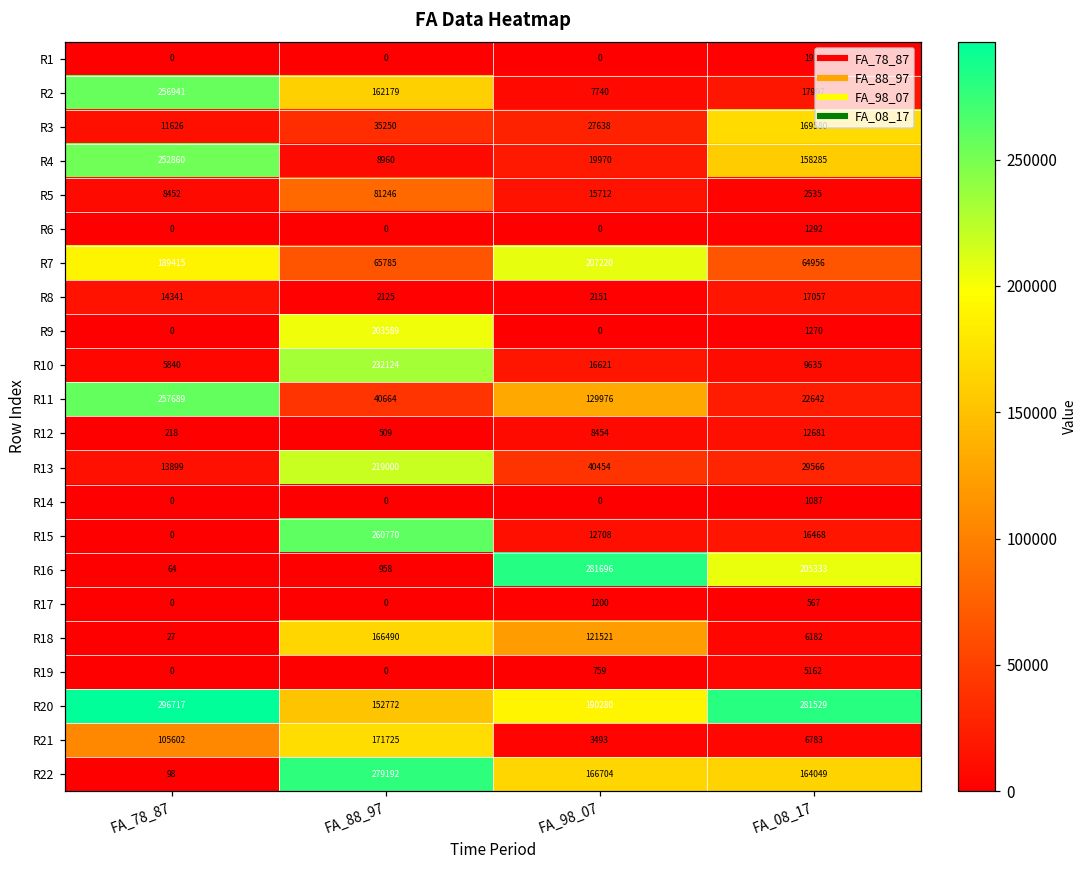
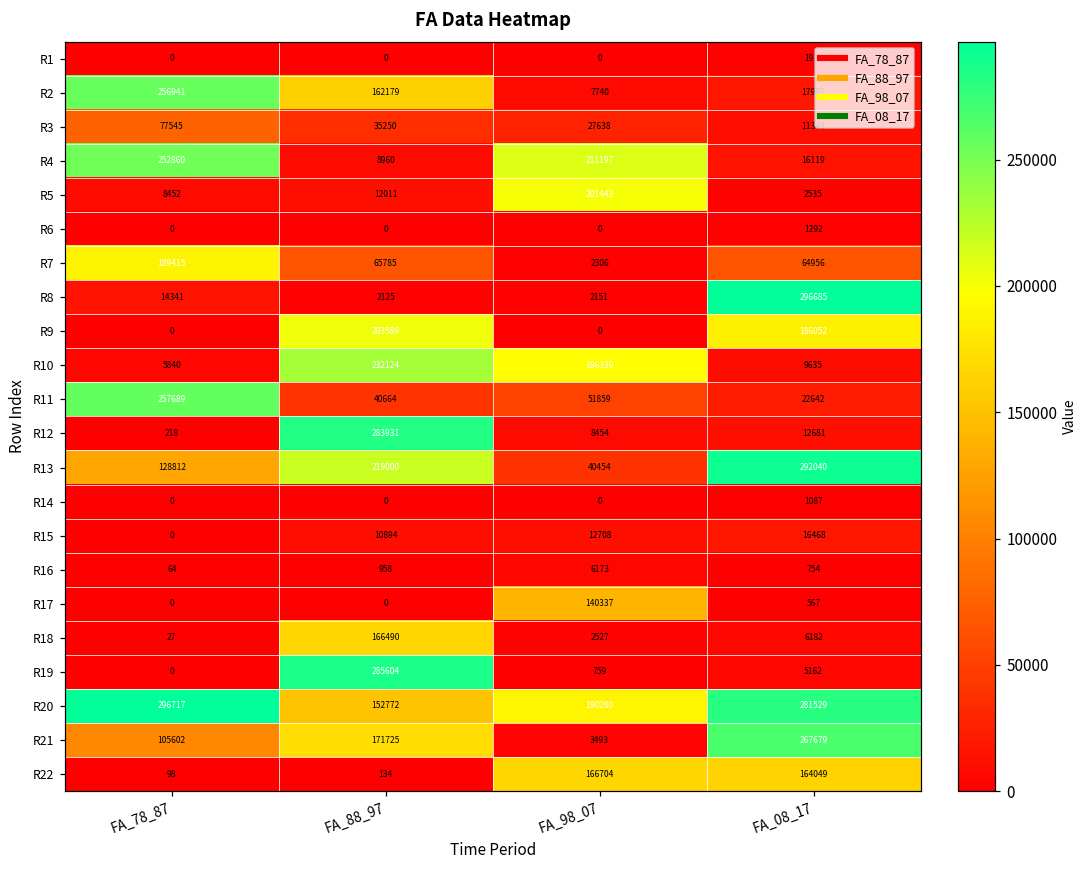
  {
    "R1": {
      "FA_78_87": 0,
      "FA_88_97": 0,
      "FA_98_07": 0
    },
    "R2": {
      "FA_78_87": 256941,
      "FA_88_97": 162179,
      "FA_98_07": 7740
    },
    "R3": {
-     "FA_78_87": 11626,
+     "FA_78_87": 77545,
      "FA_88_97": 35250,
      "FA_98_07": 27638,
-     "FA_08_17": 169580
+     "FA_08_17": 11343
    },
    "R4": {
      "FA_78_87": 252860,
      "FA_88_97": 8960,
-     "FA_98_07": 19970,
-     "FA_08_17": 158285
+     "FA_98_07": 211197,
+     "FA_08_17": 16119
    },
    "R5": {
      "FA_78_87": 8452,
-     "FA_88_97": 81246,
-     "FA_98_07": 15712,
+     "FA_88_97": 12011,
+     "FA_98_07": 201443,
      "FA_08_17": 2535
    },
    "R6": {
      "FA_78_87": 0,
      "FA_88_97": 0,
      "FA_98_07": 0,
      "FA_08_17": 1292
    },
    "R7": {
      "FA_78_87": 189415,
      "FA_88_97": 65785,
-     "FA_98_07": 207220,
+     "FA_98_07": 2306,
      "FA_08_17": 64956
    },
    "R8": {
      "FA_78_87": 14341,
      "FA_88_97": 2125,
      "FA_98_07": 2151,
-     "FA_08_17": 17057
+     "FA_08_17": 296685
    },
    "R9": {
      "FA_78_87": 0,
      "FA_88_97": 203589,
      "FA_98_07": 0,
-     "FA_08_17": 1270
+     "FA_08_17": 186052
    },
    "R10": {
      "FA_78_87": 5840,
      "FA_88_97": 232124,
-     "FA_98_07": 16621,
+     "FA_98_07": 196339,
      "FA_08_17": 9635
    },
    "R11": {
      "FA_78_87": 257689,
      "FA_88_97": 40664,
-     "FA_98_07": 129976,
+     "FA_98_07": 51859,
      "FA_08_17": 22642
    },
    "R12": {
      "FA_78_87": 218,
-     "FA_88_97": 509,
+     "FA_88_97": 283931,
      "FA_98_07": 8454,
      "FA_08_17": 12681
    },
    "R13": {
-     "FA_78_87": 13899,
+     "FA_78_87": 128812,
      "FA_88_97": 219000,
      "FA_98_07": 40454,
-     "FA_08_17": 29566
+     "FA_08_17": 292040
    },
    "R14": {
      "FA_78_87": 0,
      "FA_88_97": 0,
      "FA_98_07": 0,
      "FA_08_17": 1087
    },
    "R15": {
      "FA_78_87": 0,
-     "FA_88_97": 260770,
+     "FA_88_97": 10894,
      "FA_98_07": 12708,
      "FA_08_17": 16468
    },
    "R16": {
      "FA_78_87": 64,
      "FA_88_97": 958,
-     "FA_98_07": 281696,
-     "FA_08_17": 205333
+     "FA_98_07": 6173,
+     "FA_08_17": 754
    },
    "R17": {
      "FA_78_87": 0,
      "FA_88_97": 0,
-     "FA_98_07": 1200,
+     "FA_98_07": 140337,
      "FA_08_17": 567
    },
    "R18": {
      "FA_78_87": 27,
      "FA_88_97": 166490,
-     "FA_98_07": 121521,
+     "FA_98_07": 2527,
      "FA_08_17": 6182
    },
    "R19": {
      "FA_78_87": 0,
-     "FA_88_97": 0,
+     "FA_88_97": 285604,
      "FA_98_07": 759,
      "FA_08_17": 5162
    },
    "R20": {
      "FA_78_87": 296717,
      "FA_88_97": 152772,
      "FA_98_07": 190280,
      "FA_08_17": 281529
    },
    "R21": {
      "FA_78_87": 105602,
      "FA_88_97": 171725,
      "FA_98_07": 3493,
-     "FA_08_17": 6783
+     "FA_08_17": 267679
    },
    "R22": {
      "FA_78_87": 98,
-     "FA_88_97": 279192,
+     "FA_88_97": 134,
      "FA_98_07": 166704,
      "FA_08_17": 164049
    }
  }
